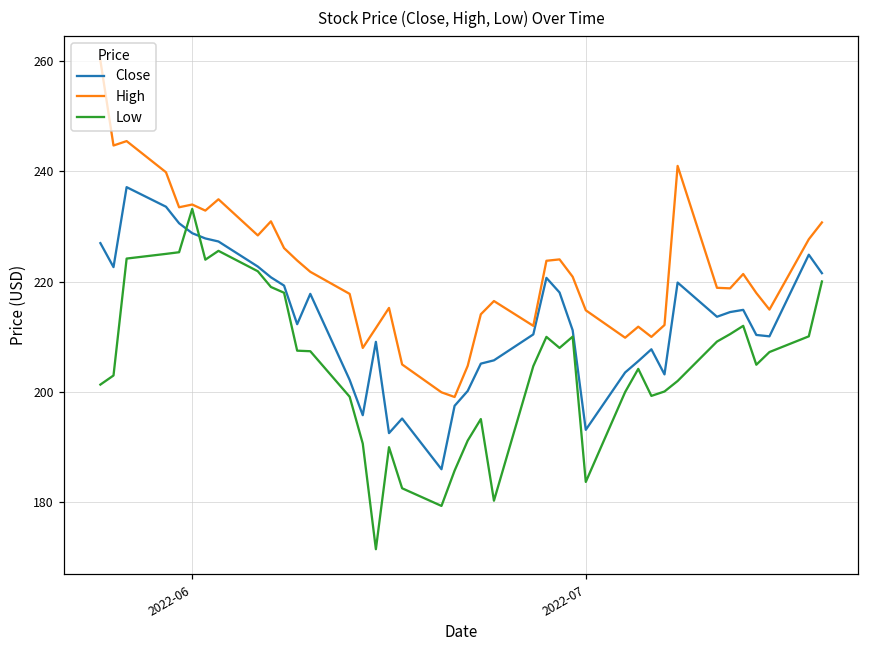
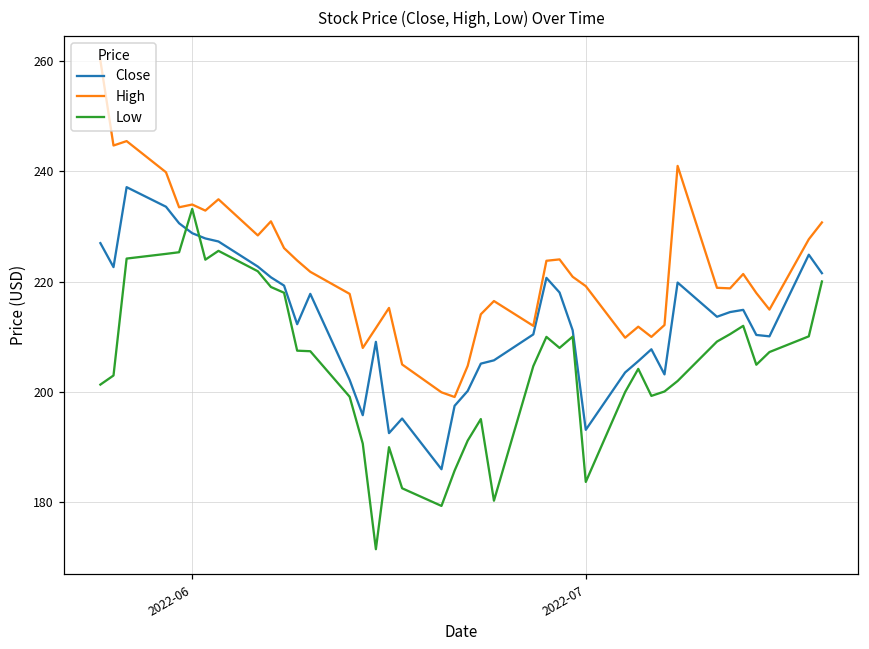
  {
    "Close": {
      "2022-06": 229,
      "2022-07": 193
    },
    "High": {
      "2022-06": 234,
-     "2022-07": 215
+     "2022-07": 219
    },
    "Low": {
      "2022-06": 233,
      "2022-07": 184
    }
  }
